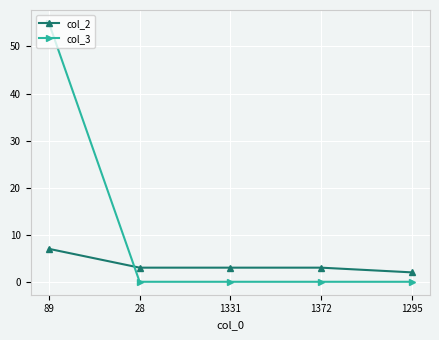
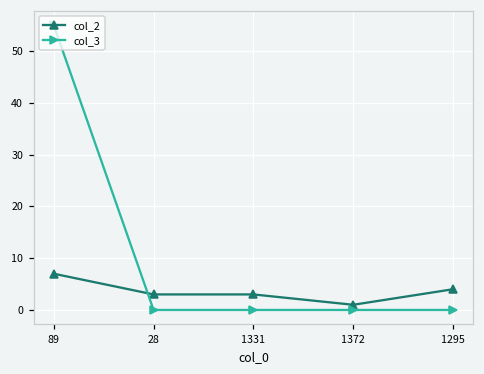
  {
    "col_2": {
      "89": 7,
      "28": 3,
      "1331": 3,
-     "1372": 3,
-     "1295": 2
+     "1372": 1,
+     "1295": 4
    },
    "col_3": {
      "28": 0,
      "1331": 0,
      "1372": 0,
      "1295": 0
    }
  }
